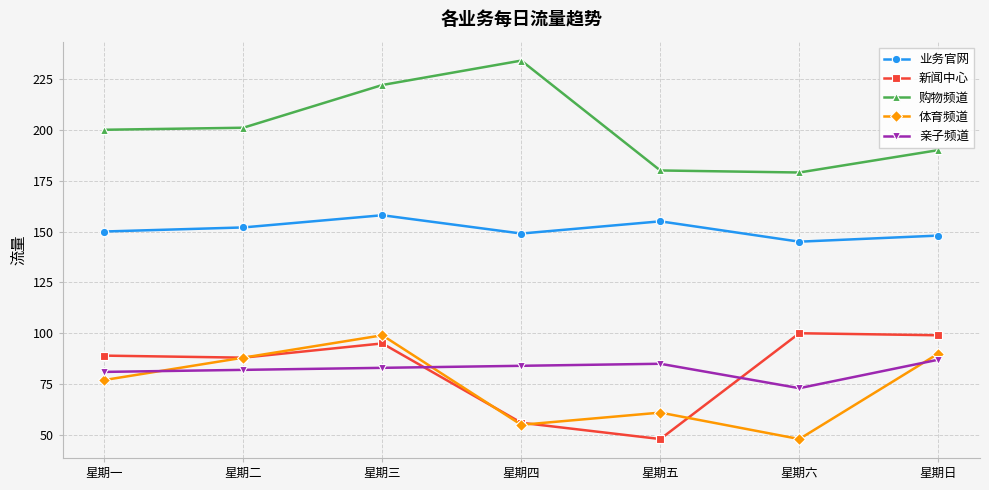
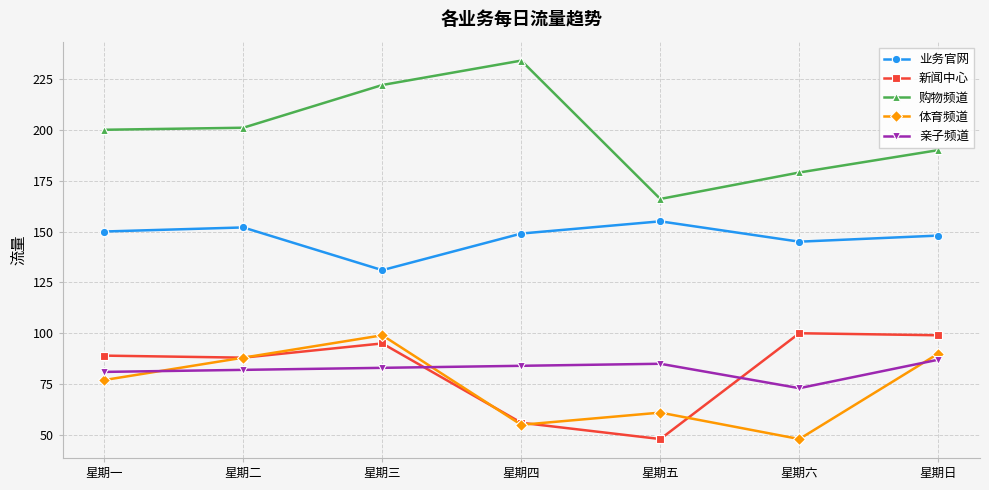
  {
    "业务官网": {
      "星期一": 150,
      "星期二": 152,
-     "星期三": 158,
+     "星期三": 131,
      "星期四": 149,
      "星期五": 155,
      "星期六": 145,
      "星期日": 148
    },
    "新闻中心": {
      "星期一": 89,
      "星期三": 95,
      "星期五": 48,
      "星期六": 100,
      "星期日": 99
    },
    "购物频道": {
      "星期一": 200,
      "星期二": 201,
      "星期三": 222,
      "星期四": 234,
-     "星期五": 180,
+     "星期五": 166,
      "星期六": 179,
      "星期日": 190
    },
    "体育频道": {
      "星期一": 77,
      "星期三": 99,
      "星期五": 61,
      "星期六": 48,
      "星期日": 90
    },
    "亲子频道": {
      "星期一": 81,
      "星期二": 82,
      "星期三": 83,
      "星期四": 84,
      "星期五": 85,
      "星期六": 73,
      "星期日": 87
    }
  }
